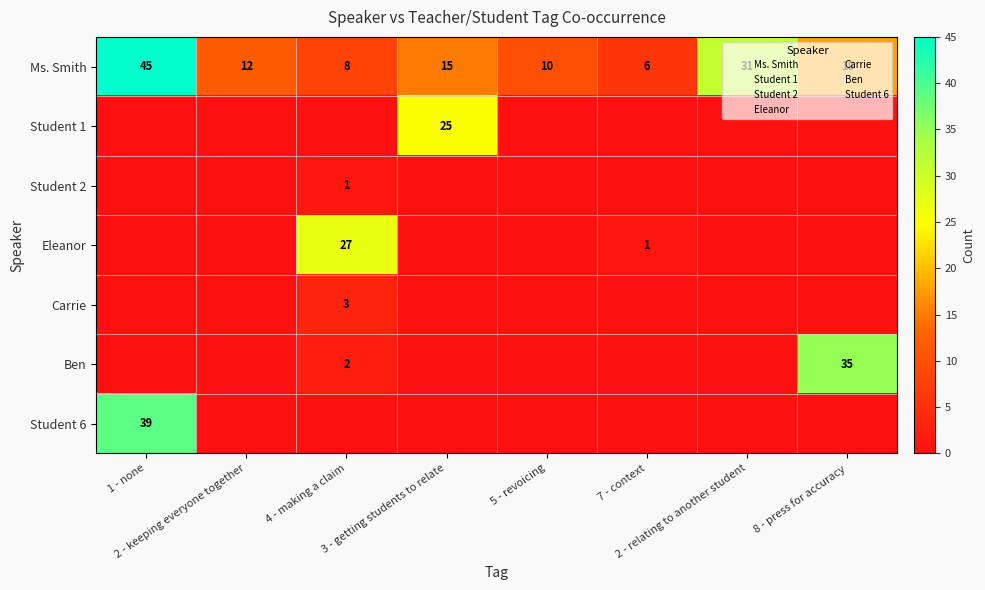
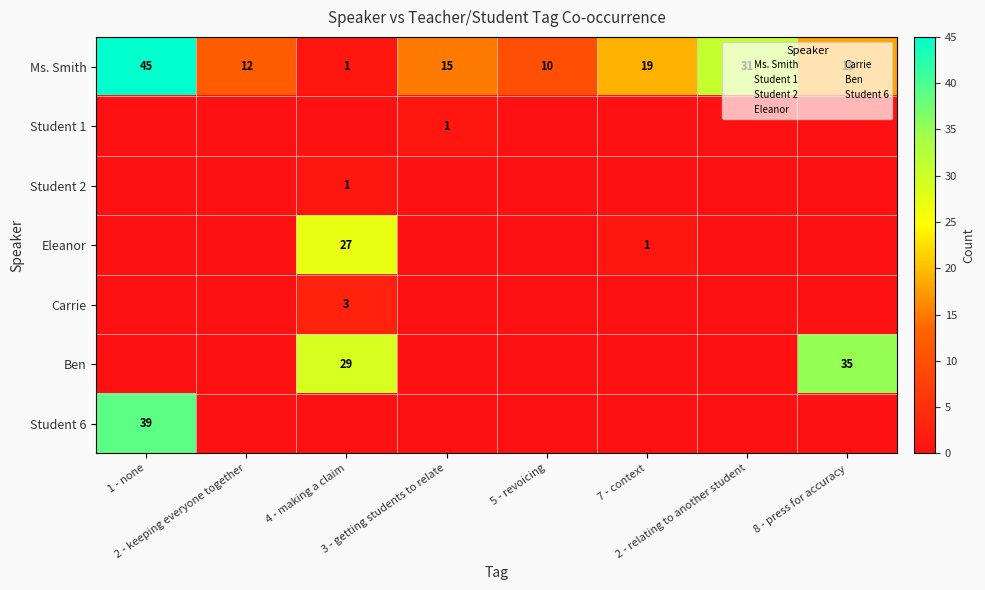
  {
    "Ms. Smith": {
      "1 - none": 45,
      "2 - keeping everyone together": 12,
-     "4 - making a claim": 8,
+     "4 - making a claim": 1,
      "3 - getting students to relate": 15,
      "5 - revoicing": 10,
-     "7 - context": 6
+     "7 - context": 19
    },
    "Student 1": {
-     "3 - getting students to relate": 25
+     "3 - getting students to relate": 1
    },
    "Student 2": {
      "4 - making a claim": 1
    },
    "Eleanor": {
      "4 - making a claim": 27,
      "7 - context": 1
    },
    "Carrie": {
      "4 - making a claim": 3
    },
    "Ben": {
-     "4 - making a claim": 2,
+     "4 - making a claim": 29,
      "8 - press for accuracy": 35
    },
    "Student 6": {
      "1 - none": 39
    }
  }
